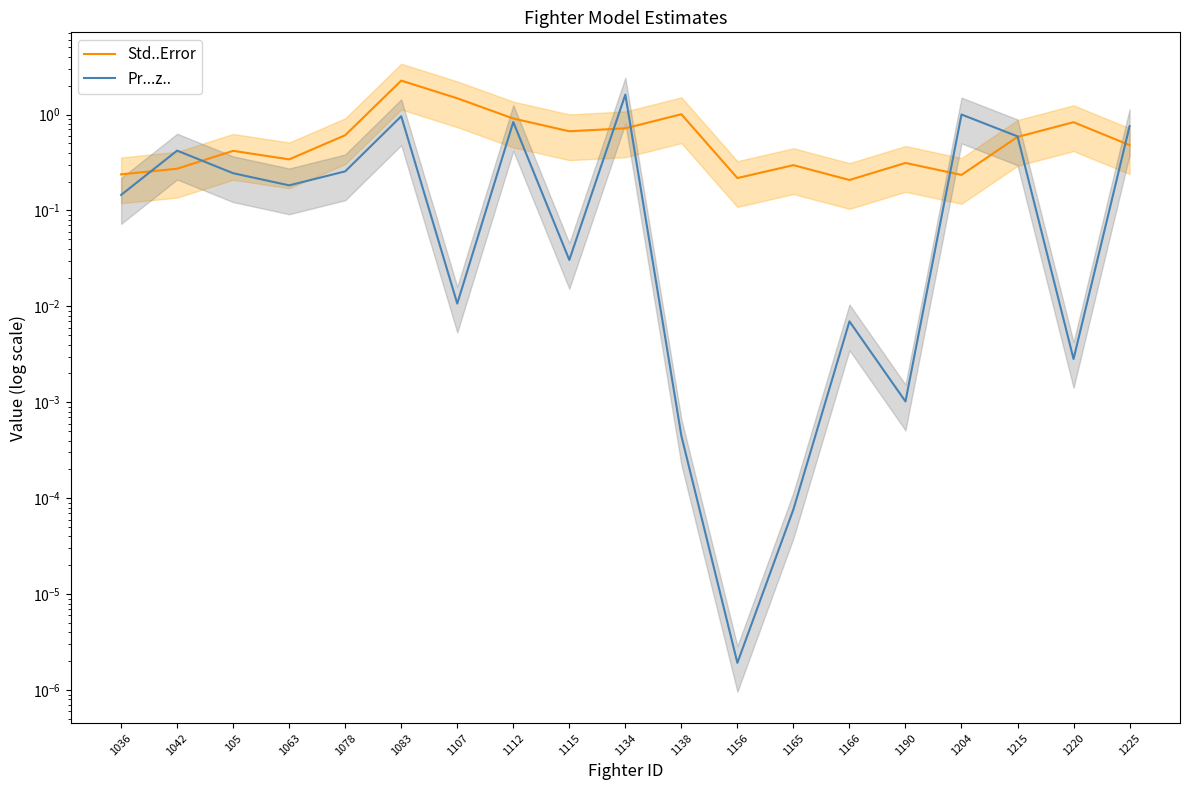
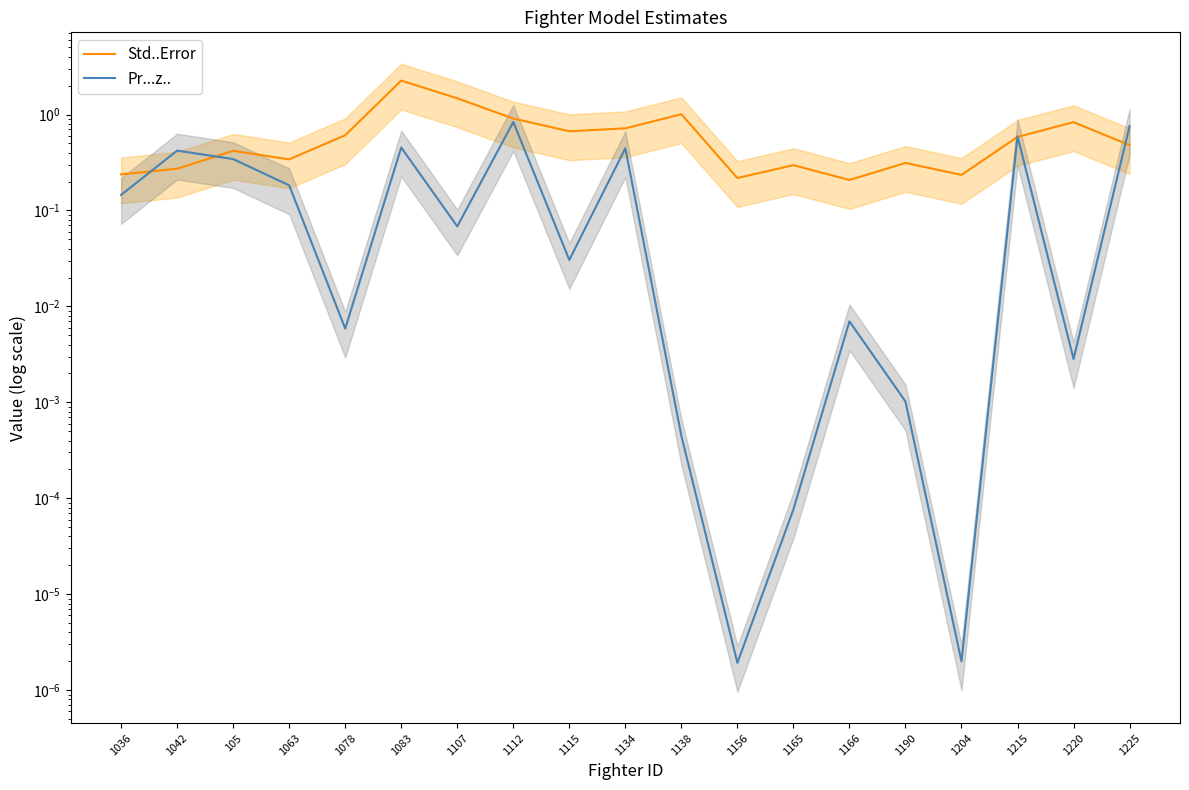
  {
    "Pr...z..": {
      "1036": 0.15,
-     "105": 0.24,
+     "105": 0.34,
      "1063": 0.18,
-     "1078": 0.26,
-     "1083": 1.0,
-     "1107": 0.011,
+     "1078": 0.006,
+     "1083": 0.5,
+     "1107": 0.07,
      "1112": 0.8,
      "1115": 0.030,
-     "1134": 1.6,
+     "1134": 0.4,
      "1138": 0.0004,
      "1156": 0.0000019,
      "1165": 0.00008,
      "1166": 0.007,
      "1190": 0.001,
-     "1204": 1,
+     "1204": 0,
      "1220": 0.0028
    }
  }
